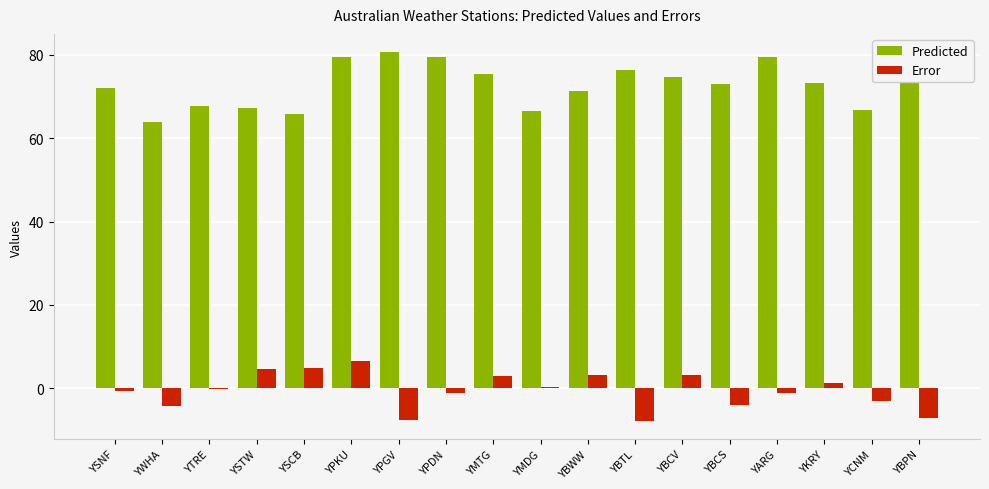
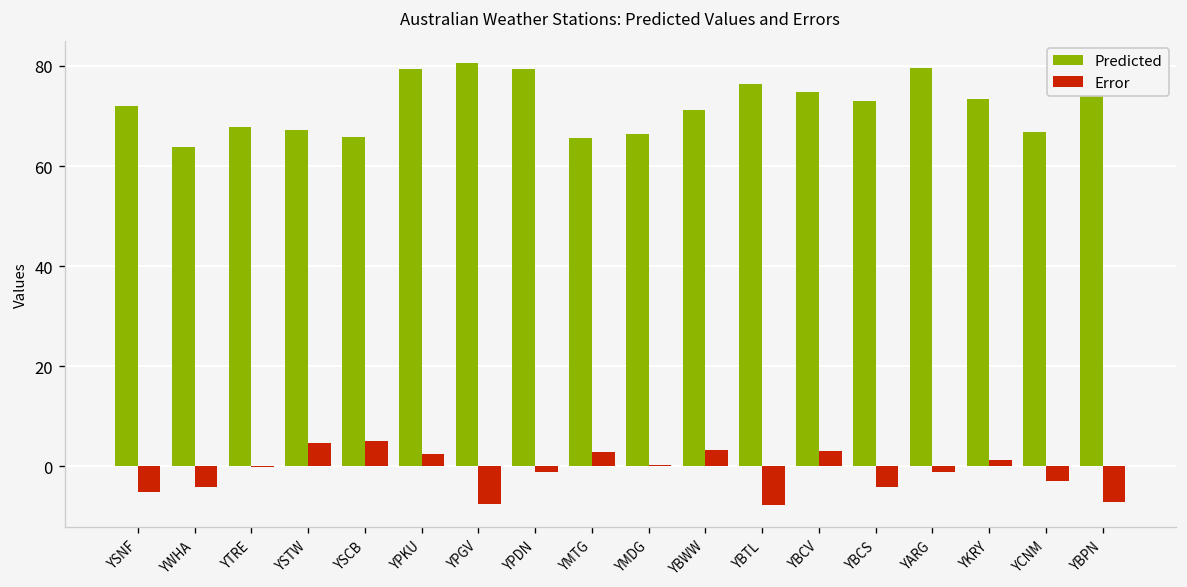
  {
    "Predicted": {
      "YSNF": 72,
      "YWHA": 64,
      "YTRE": 68,
      "YSTW": 67,
      "YSCB": 66,
      "YPKU": 79,
      "YPGV": 81,
      "YPDN": 79,
-     "YMTG": 75,
+     "YMTG": 66,
      "YMDG": 66,
      "YBWW": 71,
      "YBTL": 76,
      "YBCV": 75,
      "YBCS": 73,
      "YARG": 80,
      "YKRY": 73,
      "YCNM": 67
    },
    "Error": {
-     "YSNF": -1,
+     "YSNF": -5,
      "YWHA": -4,
      "YSTW": 5,
      "YSCB": 5,
-     "YPKU": 6,
+     "YPKU": 2,
      "YPGV": -8,
      "YPDN": -1,
      "YMTG": 3,
      "YBWW": 3,
      "YBTL": -8,
      "YBCV": 3,
      "YBCS": -4,
      "YARG": -1,
      "YKRY": 1,
      "YCNM": -3,
      "YBPN": -7
    }
  }
